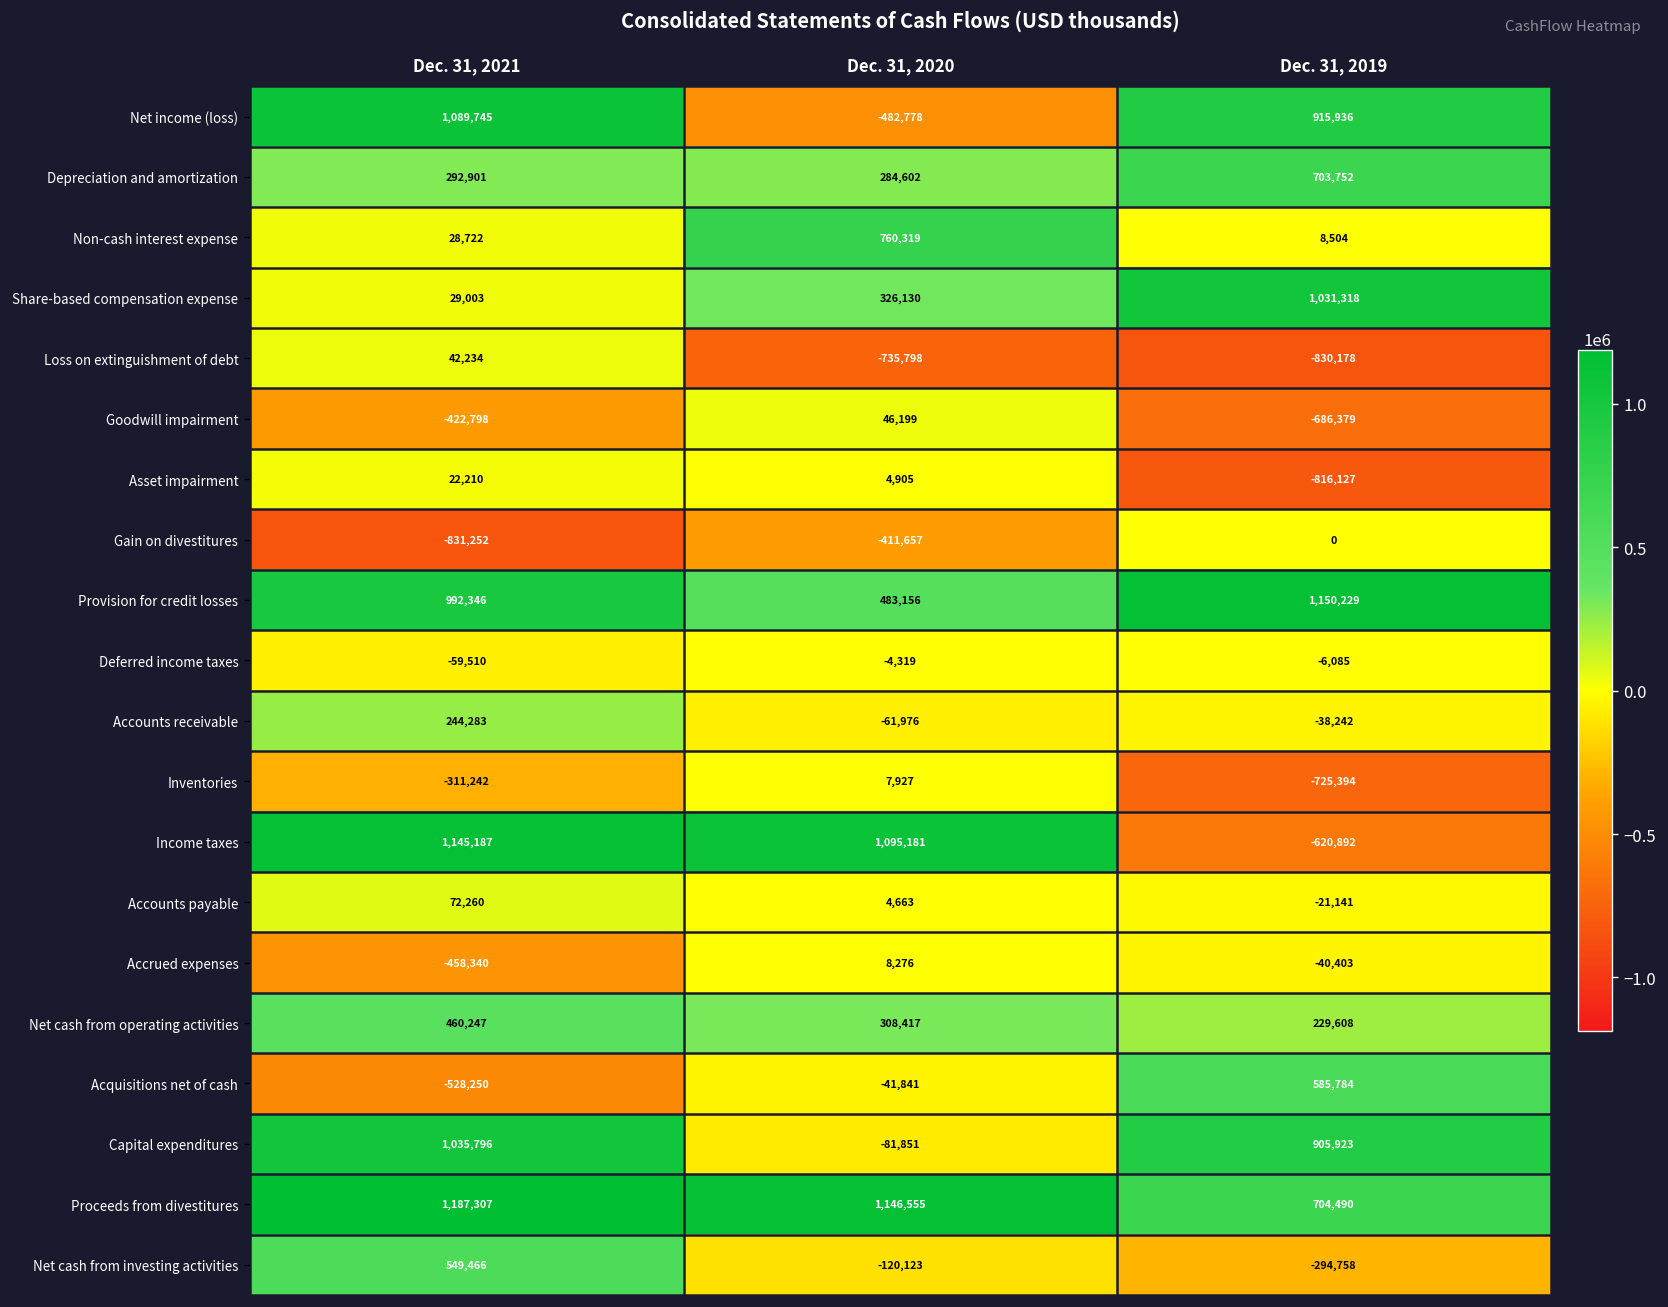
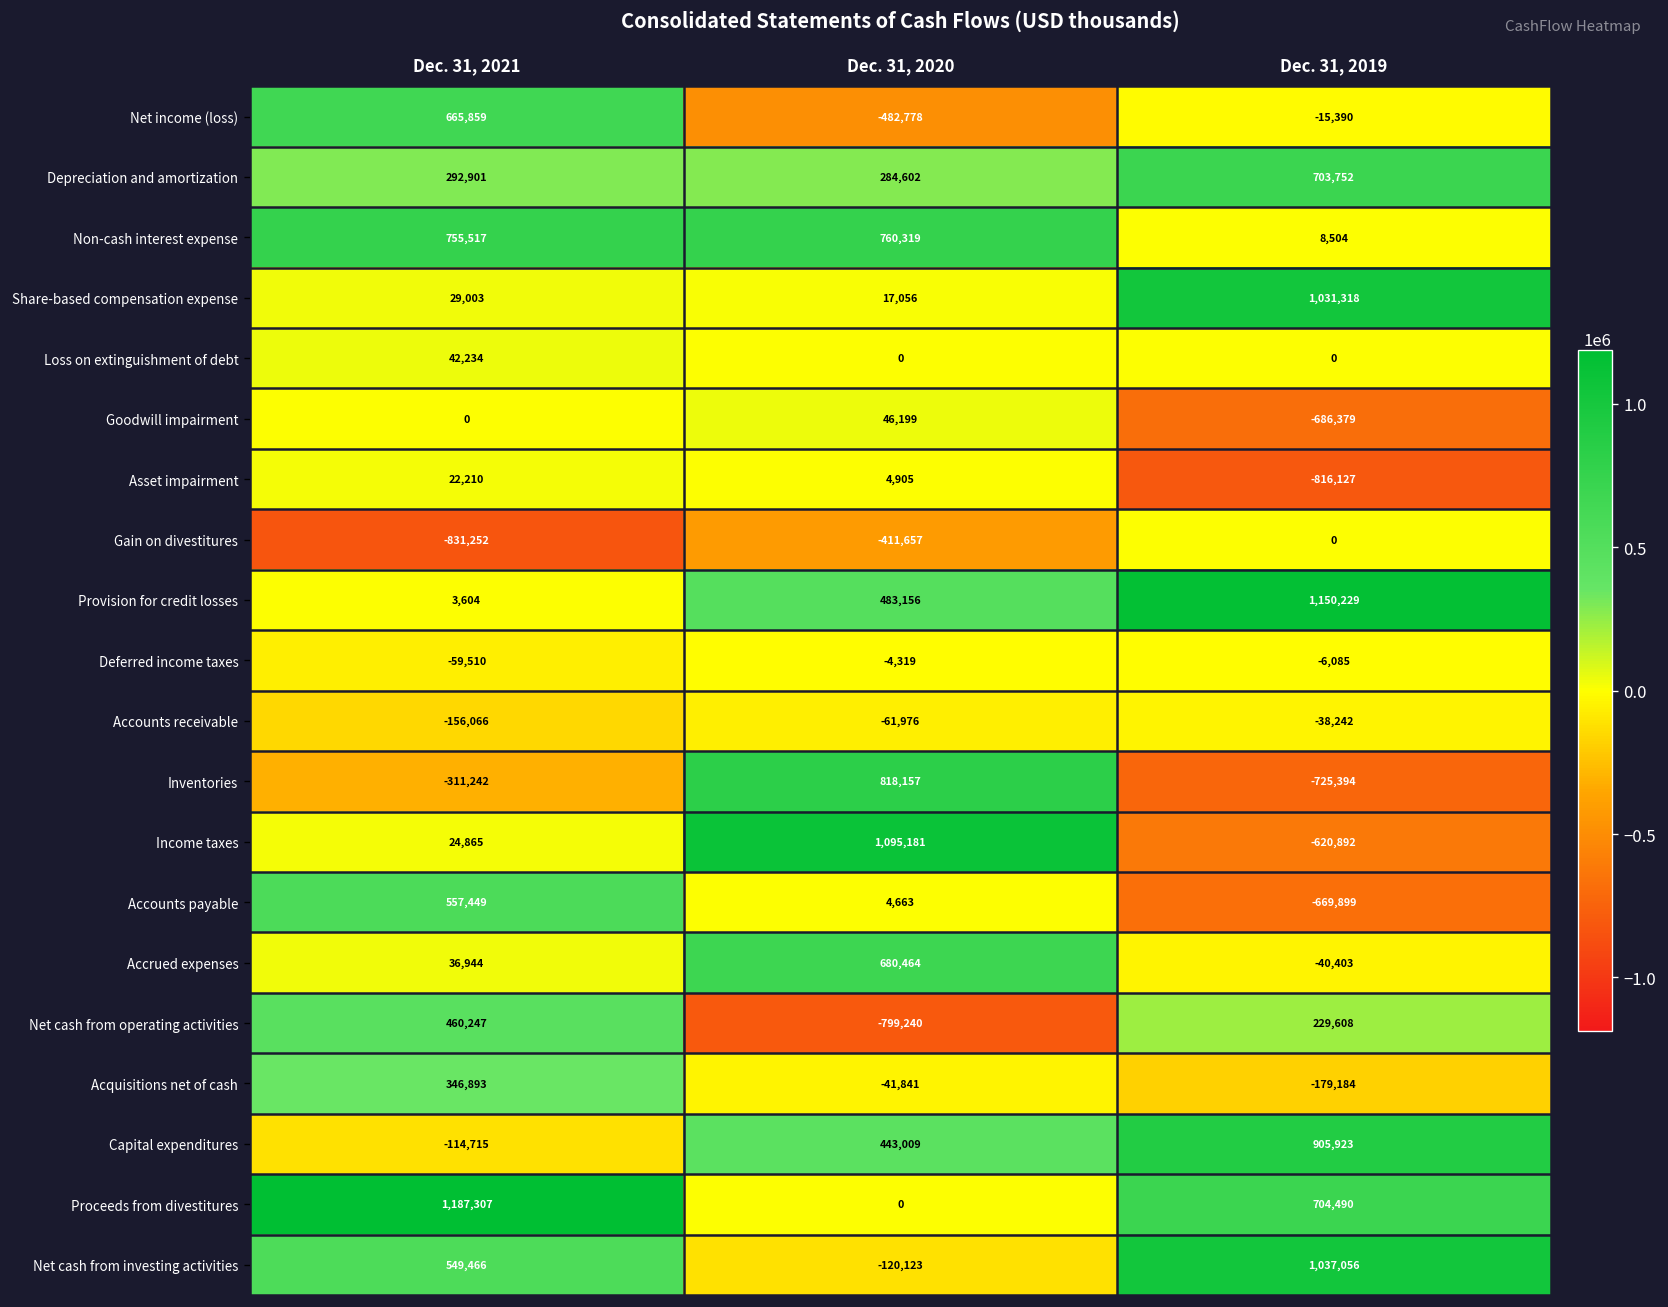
  {
    "Net income (loss)": {
-     "Dec. 31, 2021": "1,089,745",
+     "Dec. 31, 2021": "665,859",
      "Dec. 31, 2020": "-482,778",
-     "Dec. 31, 2019": "915,936"
+     "Dec. 31, 2019": "-15,390"
    },
    "Depreciation and amortization": {
      "Dec. 31, 2021": "292,901",
      "Dec. 31, 2020": "284,602",
      "Dec. 31, 2019": "703,752"
    },
    "Non-cash interest expense": {
-     "Dec. 31, 2021": "28,722",
+     "Dec. 31, 2021": "755,517",
      "Dec. 31, 2020": "760,319",
      "Dec. 31, 2019": "8,504"
    },
    "Share-based compensation expense": {
      "Dec. 31, 2021": "29,003",
-     "Dec. 31, 2020": "326,130",
+     "Dec. 31, 2020": "17,056",
      "Dec. 31, 2019": "1,031,318"
    },
    "Loss on extinguishment of debt": {
      "Dec. 31, 2021": "42,234",
-     "Dec. 31, 2020": "-735,798",
-     "Dec. 31, 2019": "-830,178"
+     "Dec. 31, 2020": "0",
+     "Dec. 31, 2019": "0"
    },
    "Goodwill impairment": {
-     "Dec. 31, 2021": "-422,798",
+     "Dec. 31, 2021": "0",
      "Dec. 31, 2020": "46,199",
      "Dec. 31, 2019": "-686,379"
    },
    "Asset impairment": {
      "Dec. 31, 2021": "22,210",
      "Dec. 31, 2020": "4,905",
      "Dec. 31, 2019": "-816,127"
    },
    "Gain on divestitures": {
      "Dec. 31, 2021": "-831,252",
      "Dec. 31, 2020": "-411,657",
      "Dec. 31, 2019": "0"
    },
    "Provision for credit losses": {
-     "Dec. 31, 2021": "992,346",
+     "Dec. 31, 2021": "3,604",
      "Dec. 31, 2020": "483,156",
      "Dec. 31, 2019": "1,150,229"
    },
    "Deferred income taxes": {
      "Dec. 31, 2021": "-59,510",
      "Dec. 31, 2020": "-4,319",
      "Dec. 31, 2019": "-6,085"
    },
    "Accounts receivable": {
-     "Dec. 31, 2021": "244,283",
+     "Dec. 31, 2021": "-156,066",
      "Dec. 31, 2020": "-61,976",
      "Dec. 31, 2019": "-38,242"
    },
    "Inventories": {
      "Dec. 31, 2021": "-311,242",
-     "Dec. 31, 2020": "7,927",
+     "Dec. 31, 2020": "818,157",
      "Dec. 31, 2019": "-725,394"
    },
    "Income taxes": {
-     "Dec. 31, 2021": "1,145,187",
+     "Dec. 31, 2021": "24,865",
      "Dec. 31, 2020": "1,095,181",
      "Dec. 31, 2019": "-620,892"
    },
    "Accounts payable": {
-     "Dec. 31, 2021": "72,260",
+     "Dec. 31, 2021": "557,449",
      "Dec. 31, 2020": "4,663",
-     "Dec. 31, 2019": "-21,141"
+     "Dec. 31, 2019": "-669,899"
    },
    "Accrued expenses": {
-     "Dec. 31, 2021": "-458,340",
-     "Dec. 31, 2020": "8,276",
+     "Dec. 31, 2021": "36,944",
+     "Dec. 31, 2020": "680,464",
      "Dec. 31, 2019": "-40,403"
    },
    "Net cash from operating activities": {
      "Dec. 31, 2021": "460,247",
-     "Dec. 31, 2020": "308,417",
+     "Dec. 31, 2020": "-799,240",
      "Dec. 31, 2019": "229,608"
    },
    "Acquisitions net of cash": {
-     "Dec. 31, 2021": "-528,250",
+     "Dec. 31, 2021": "346,893",
      "Dec. 31, 2020": "-41,841",
-     "Dec. 31, 2019": "585,784"
+     "Dec. 31, 2019": "-179,184"
    },
    "Capital expenditures": {
-     "Dec. 31, 2021": "1,035,796",
-     "Dec. 31, 2020": "-81,851",
+     "Dec. 31, 2021": "-114,715",
+     "Dec. 31, 2020": "443,009",
      "Dec. 31, 2019": "905,923"
    },
    "Proceeds from divestitures": {
      "Dec. 31, 2021": "1,187,307",
-     "Dec. 31, 2020": "1,146,555",
+     "Dec. 31, 2020": "0",
      "Dec. 31, 2019": "704,490"
    },
    "Net cash from investing activities": {
      "Dec. 31, 2021": "549,466",
      "Dec. 31, 2020": "-120,123",
-     "Dec. 31, 2019": "-294,758"
+     "Dec. 31, 2019": "1,037,056"
    }
  }
